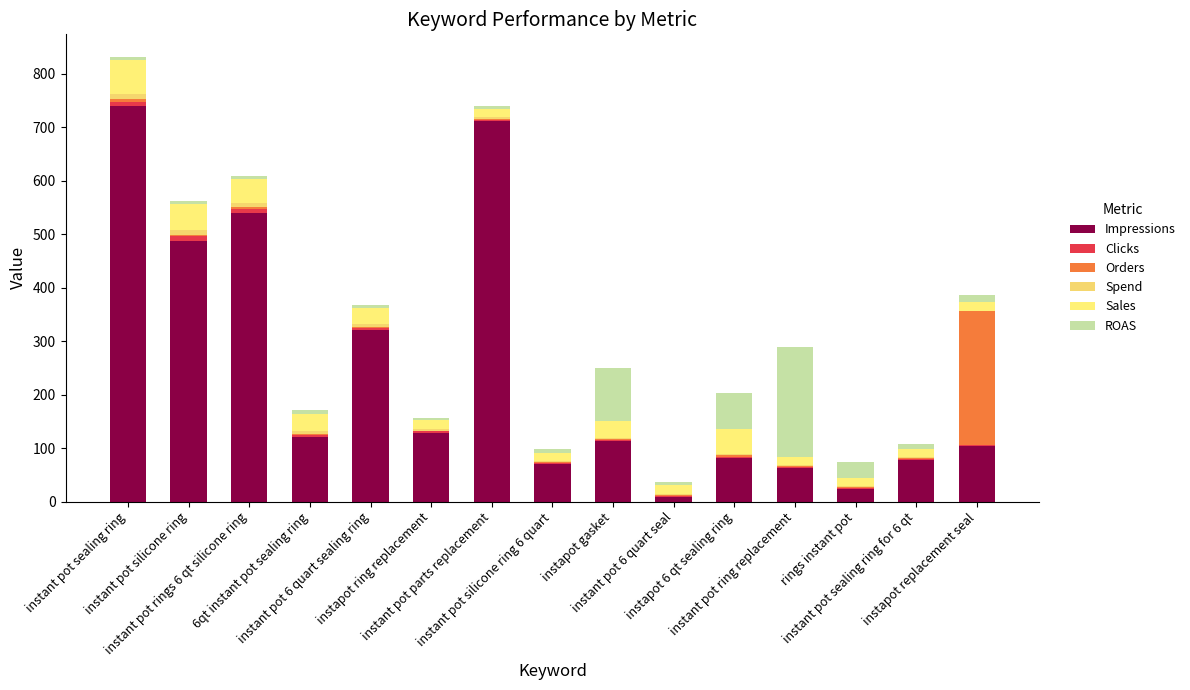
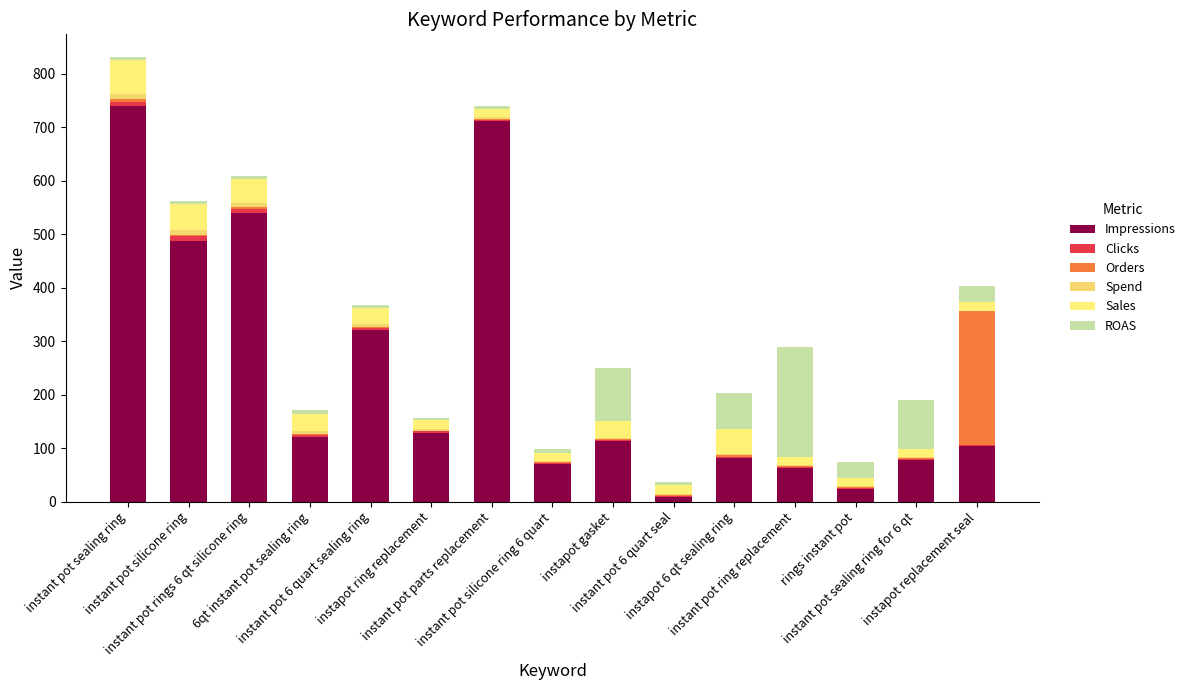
  {
    "Impressions": {
      "instant pot sealing ring": 740,
      "instant pot silicone ring": 490,
      "instant pot rings 6 qt silicone ring": 540,
      "6qt instant pot sealing ring": 120,
      "instant pot 6 quart sealing ring": 320,
      "instapot ring replacement": 130,
      "instant pot parts replacement": 710,
      "instant pot silicone ring 6 quart": 70,
      "instapot gasket": 110,
      "instant pot 6 quart seal": 10,
      "instapot 6 qt sealing ring": 80,
      "instant pot ring replacement": 60,
      "rings instant pot": 20,
      "instant pot sealing ring for 6 qt": 80,
      "instapot replacement seal": 100
    },
    "Clicks": {
      "instant pot sealing ring": 10,
      "instant pot silicone ring": 10,
      "instant pot rings 6 qt silicone ring": 10
    },
    "Orders": {
      "instapot replacement seal": 250
    },
    "ROAS": {
      "instant pot sealing ring": 10,
      "instant pot silicone ring": 10,
      "instant pot rings 6 qt silicone ring": 10,
      "6qt instant pot sealing ring": 10,
      "instant pot 6 quart sealing ring": 10,
      "instant pot silicone ring 6 quart": 10,
      "instapot gasket": 100,
      "instant pot 6 quart seal": 10,
      "instapot 6 qt sealing ring": 70,
      "instant pot ring replacement": 200,
      "rings instant pot": 30,
-     "instant pot sealing ring for 6 qt": 10,
-     "instapot replacement seal": 10
+     "instant pot sealing ring for 6 qt": 90,
+     "instapot replacement seal": 30
    }
  }
